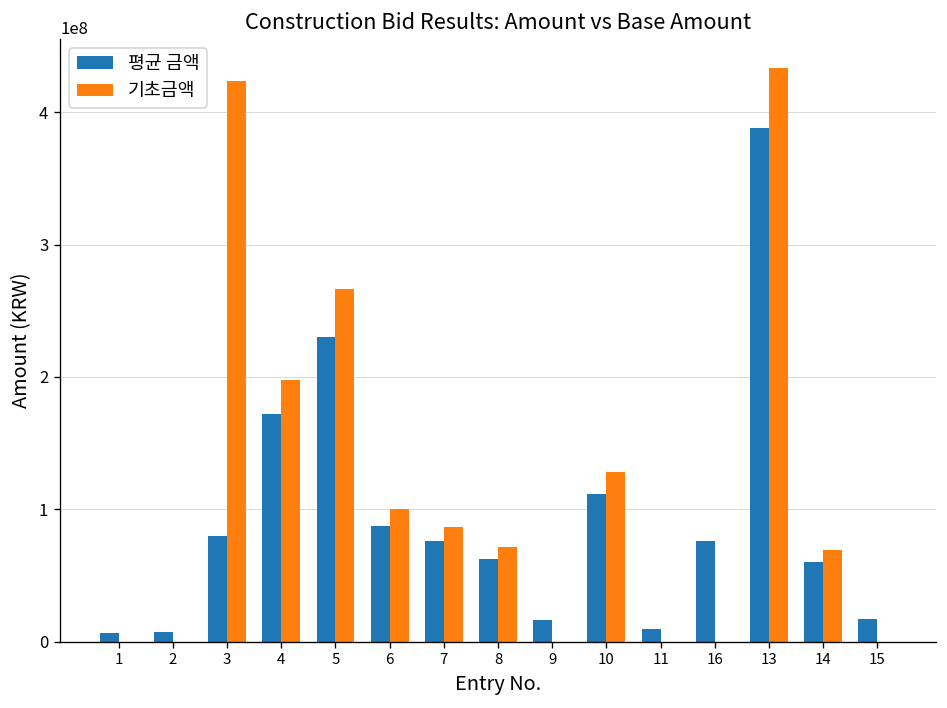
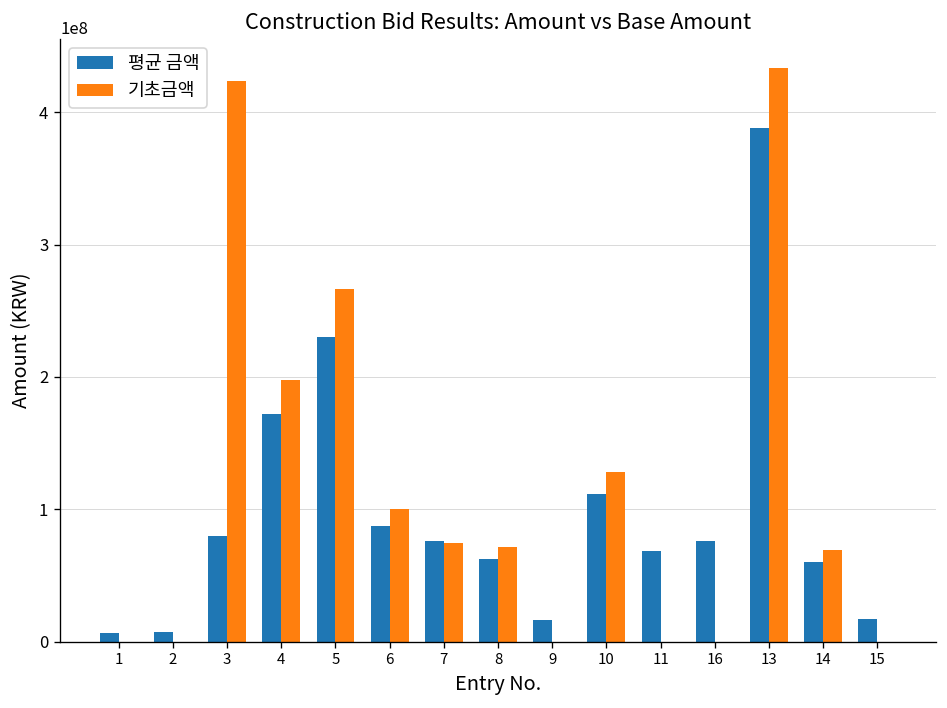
  {
    "평균 금액": {
      "1": 6000000,
      "2": 8000000,
      "3": 79000000,
      "4": 172000000,
      "5": 230000000,
      "6": 87000000,
      "7": 76000000,
      "8": 63000000,
      "9": 16000000,
      "10": 112000000,
-     "11": 10000000,
+     "11": 69000000,
      "16": 76000000,
      "13": 388000000,
      "14": 60000000,
      "15": 17000000
    },
    "기초금액": {
      "1": 0,
      "2": 0,
      "3": 424000000,
      "4": 197000000,
      "5": 266000000,
      "6": 100000000,
-     "7": 87000000,
+     "7": 75000000,
      "8": 72000000,
      "9": 0,
      "10": 128000000,
      "11": 0,
      "16": 0,
      "13": 434000000,
      "14": 69000000,
      "15": 0
    }
  }
